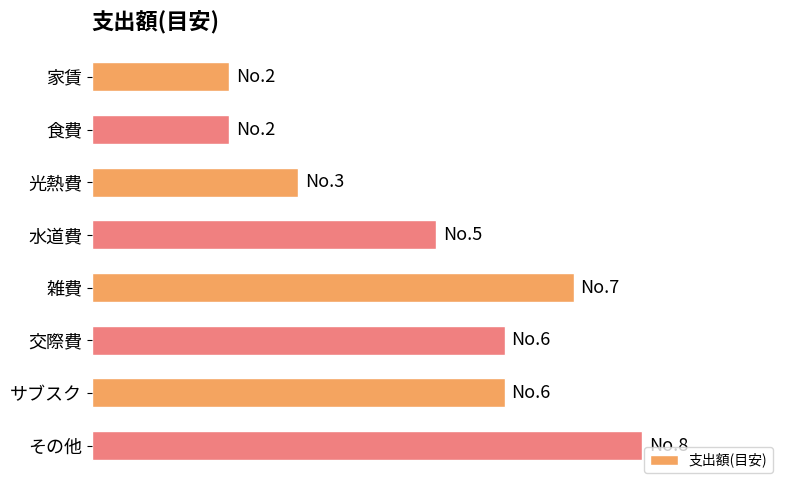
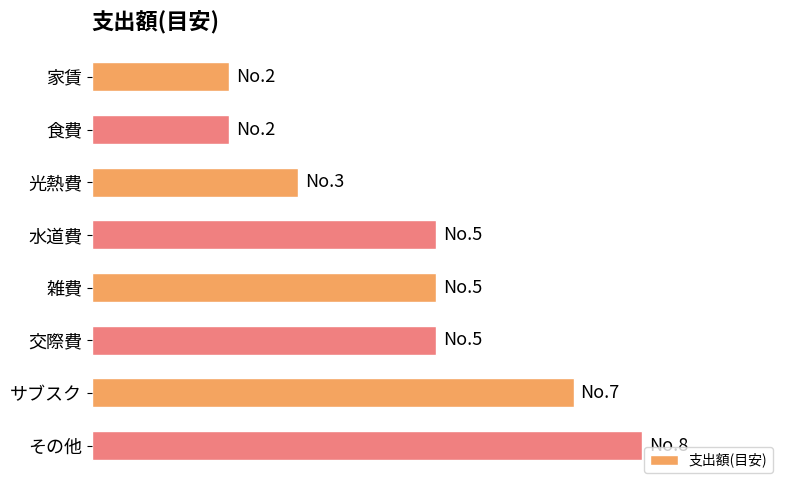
  {
    "家賃": 2,
    "食費": 2,
    "光熱費": 3,
    "水道費": 5,
-   "雑費": 7,
-   "交際費": 6,
-   "サブスク": 6
+   "雑費": 5,
+   "交際費": 5,
+   "サブスク": 7
  }
